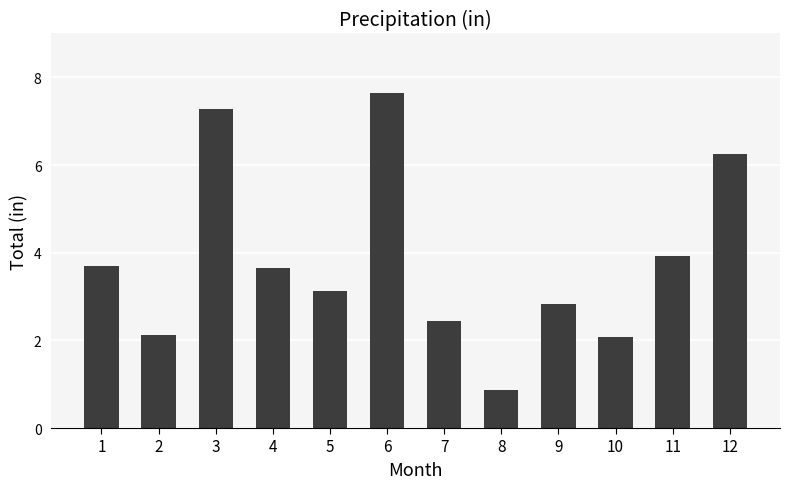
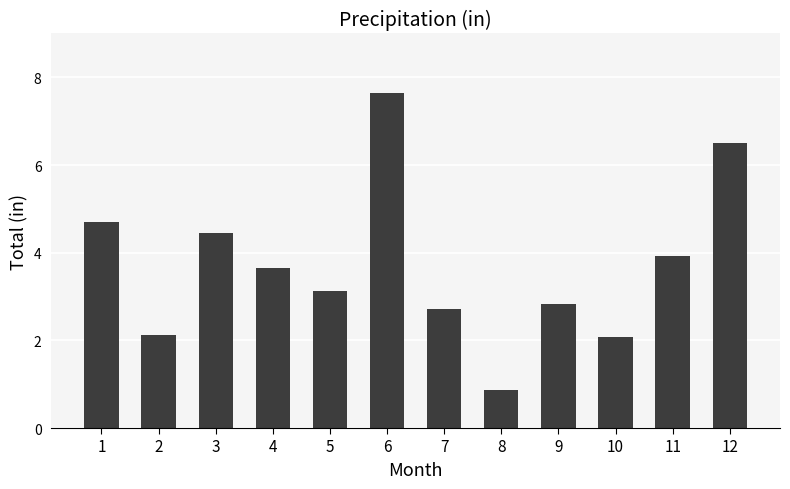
  {
-   "1": 3.7,
+   "1": 4.7,
    "2": 2.1,
-   "3": 7.3,
+   "3": 4.5,
    "4": 3.7,
    "5": 3.1,
    "6": 7.6,
-   "7": 2.4,
+   "7": 2.7,
    "8": 0.9,
    "9": 2.8,
    "10": 2.1,
    "11": 3.9,
-   "12": 6.2
+   "12": 6.5
  }
